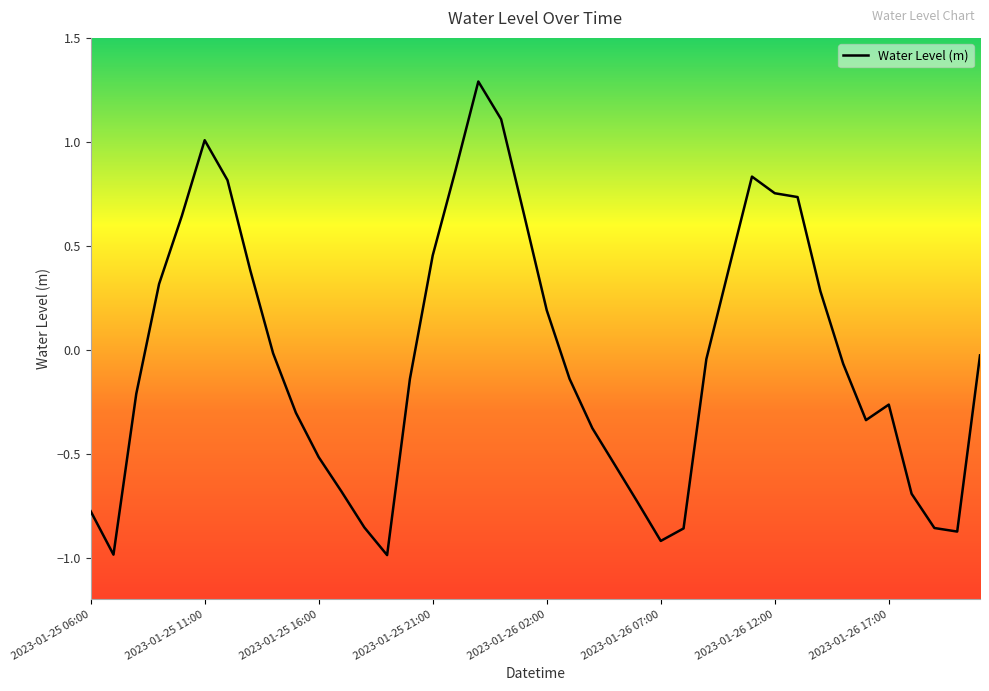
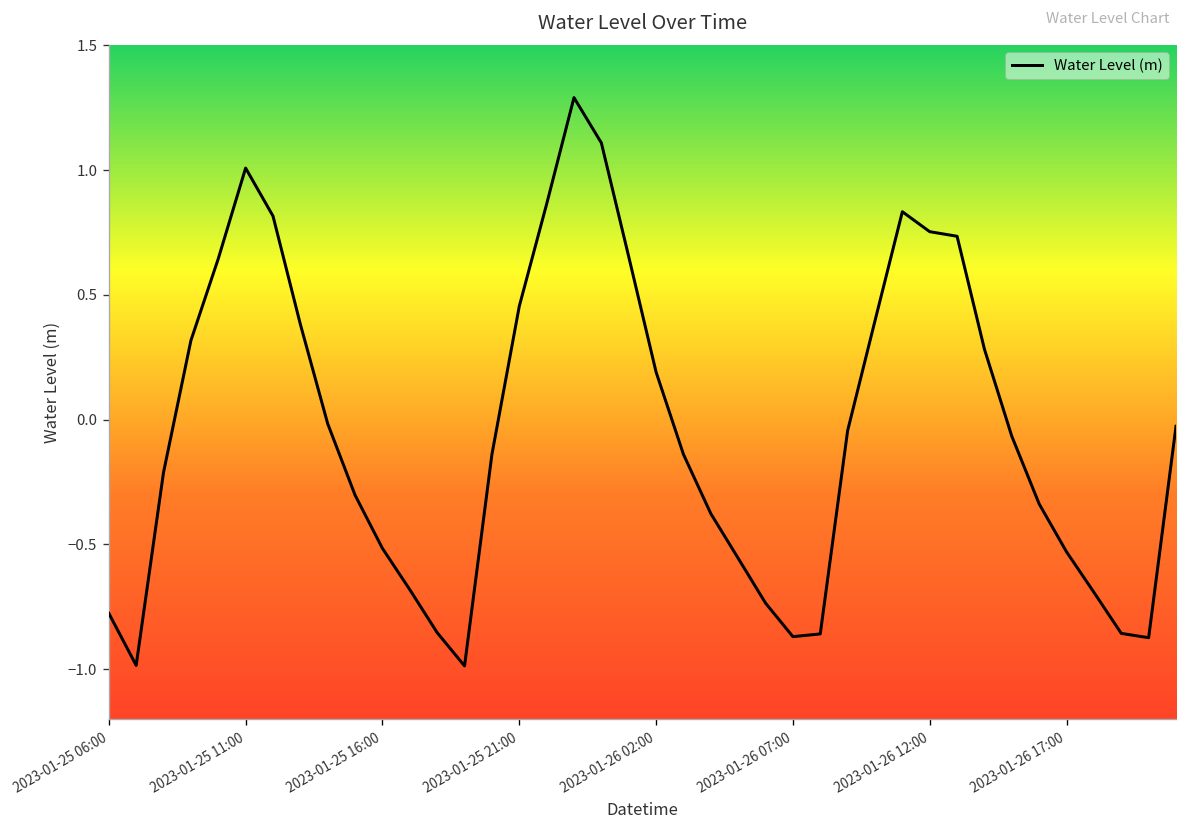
  {
    "2023-01-25 06:00": -0.78,
    "2023-01-25 11:00": 1.01,
    "2023-01-25 16:00": -0.52,
    "2023-01-25 21:00": 0.45,
    "2023-01-26 02:00": 0.19,
-   "2023-01-26 07:00": -0.92,
+   "2023-01-26 07:00": -0.87,
    "2023-01-26 12:00": 0.75,
-   "2023-01-26 17:00": -0.26
+   "2023-01-26 17:00": -0.53
  }
